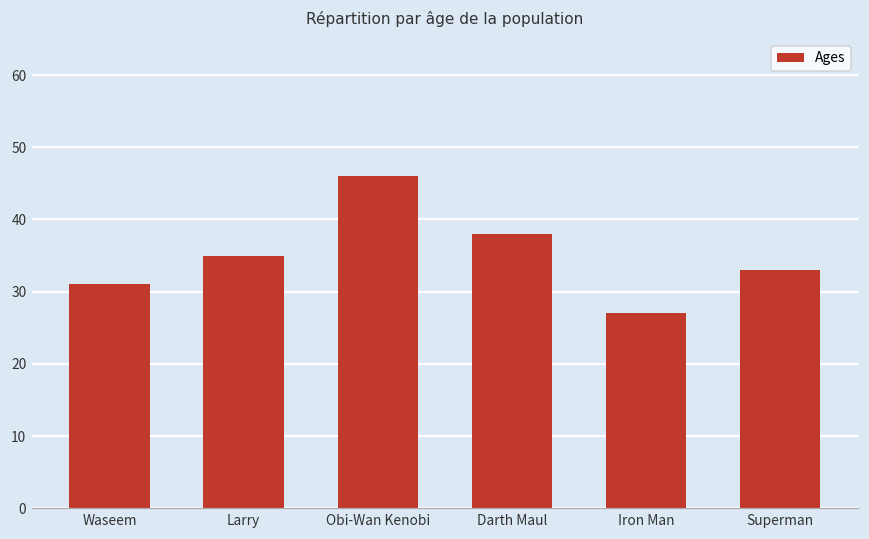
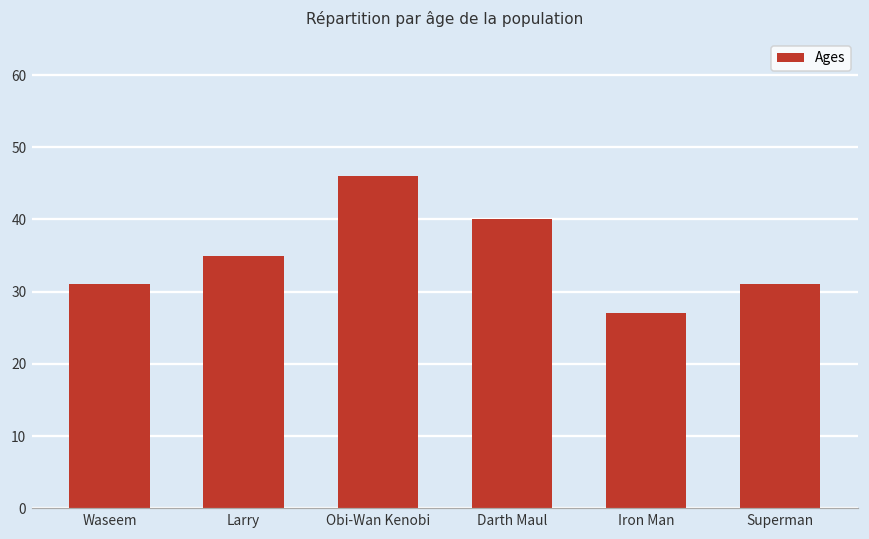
  {
    "Waseem": 31,
    "Larry": 35,
    "Obi-Wan Kenobi": 46,
-   "Darth Maul": 38,
+   "Darth Maul": 40,
    "Iron Man": 27,
-   "Superman": 33
+   "Superman": 31
  }
